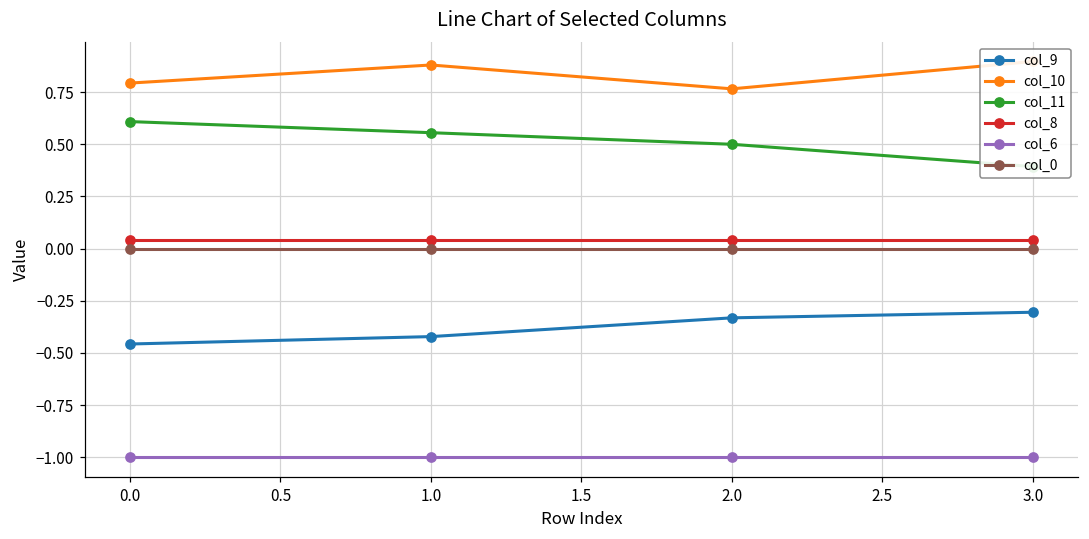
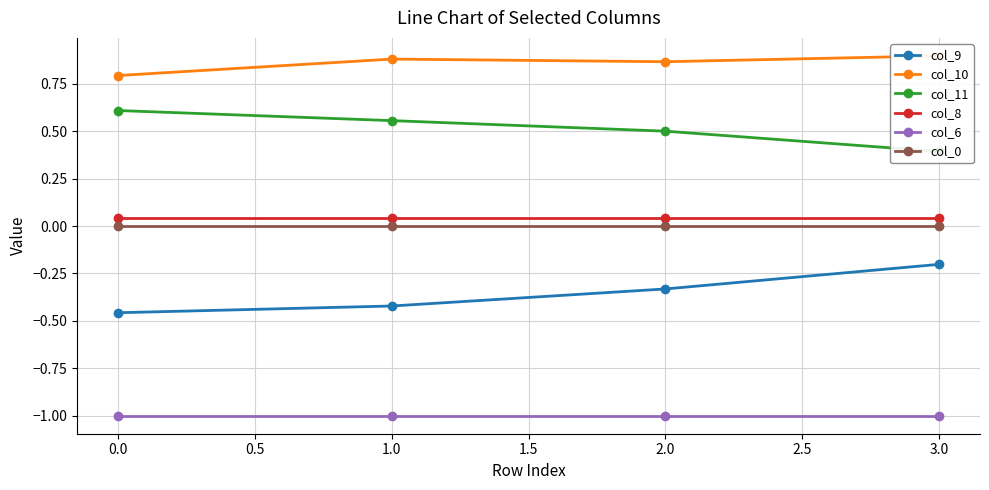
  {
    "col_9": {
      "0.0": -0.46,
      "1.0": -0.42,
      "2.0": -0.33,
-     "3.0": -0.30
+     "3.0": -0.20
    },
    "col_10": {
      "0.0": 0.79,
      "1.0": 0.88,
-     "2.0": 0.77
+     "2.0": 0.87
    },
    "col_11": {
      "0.0": 0.61,
      "1.0": 0.56,
      "2.0": 0.50
    },
    "col_8": {
      "0.0": 0.04,
      "1.0": 0.04,
      "2.0": 0.04,
      "3.0": 0.04
    },
    "col_6": {
      "0.0": -1.00,
      "1.0": -1.00,
      "2.0": -1.00,
      "3.0": -1.00
    },
    "col_0": {
      "0.0": 0.00,
      "1.0": 0.00,
      "2.0": 0.00,
      "3.0": 0.00
    }
  }
